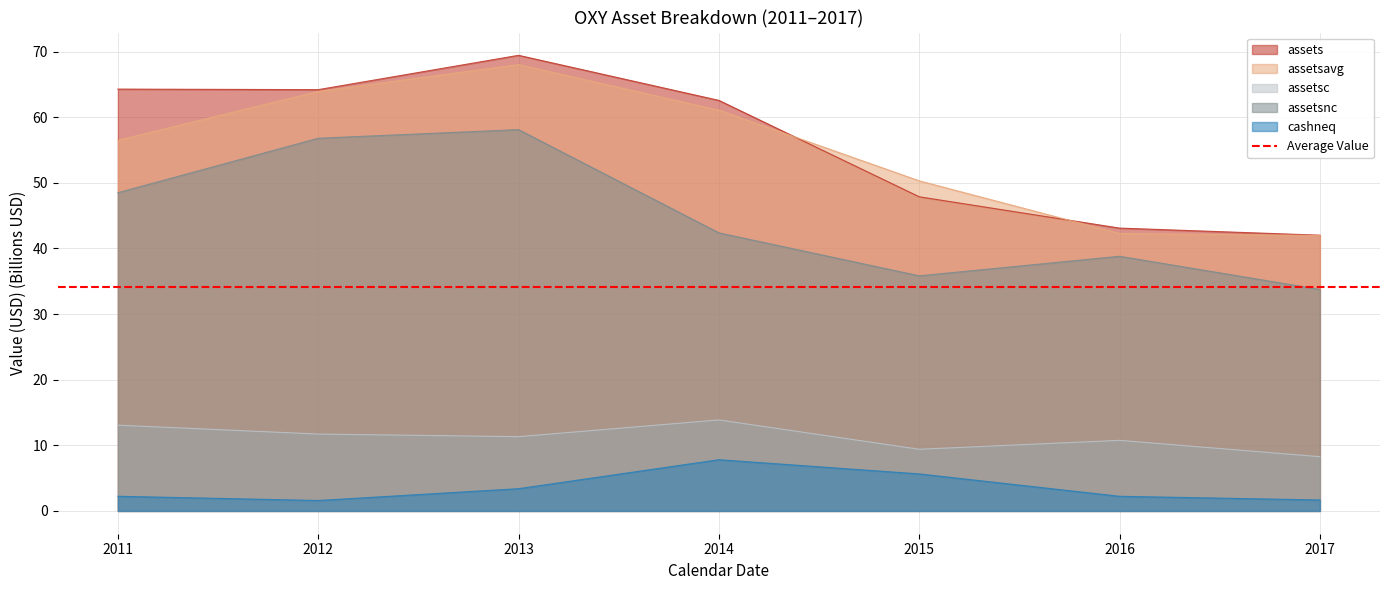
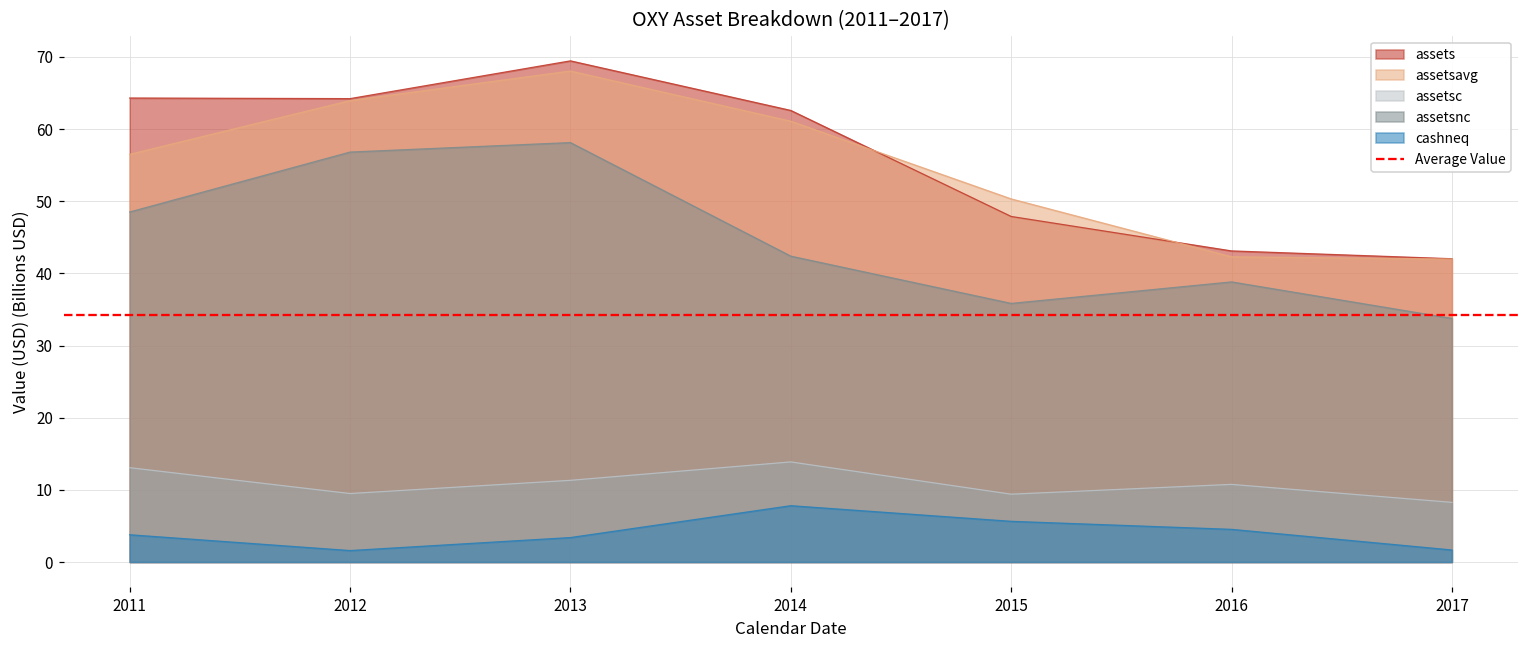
  {
    "assets": {
      "2011": 64,
      "2013": 69,
      "2014": 63,
      "2015": 48,
      "2016": 43
    },
    "assetsavg": {
      "2011": 56,
      "2013": 68,
      "2014": 61,
      "2015": 50,
      "2016": 42
    },
    "assetsc": {
      "2011": 13,
-     "2012": 12,
+     "2012": 9,
      "2013": 11,
      "2014": 14,
      "2015": 9,
      "2016": 11,
      "2017": 8
    },
    "assetsnc": {
      "2011": 49,
      "2012": 57,
      "2013": 58,
      "2014": 42,
      "2015": 36,
      "2016": 39,
      "2017": 34
    },
    "cashneq": {
-     "2011": 2,
+     "2011": 4,
      "2012": 2,
      "2013": 3,
      "2014": 8,
      "2015": 6,
-     "2016": 2,
+     "2016": 5,
      "2017": 2
    }
  }
